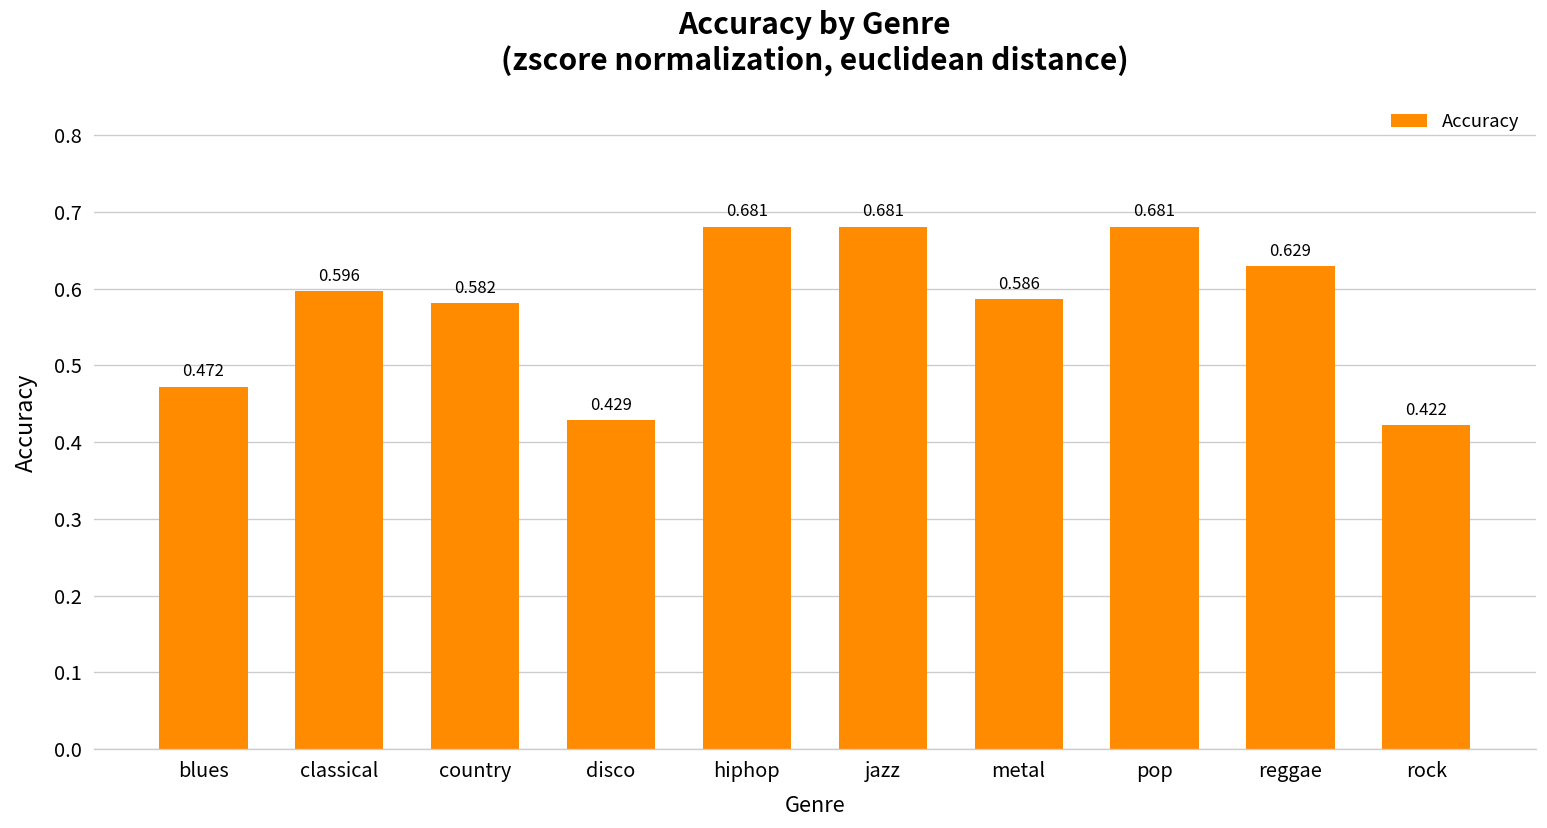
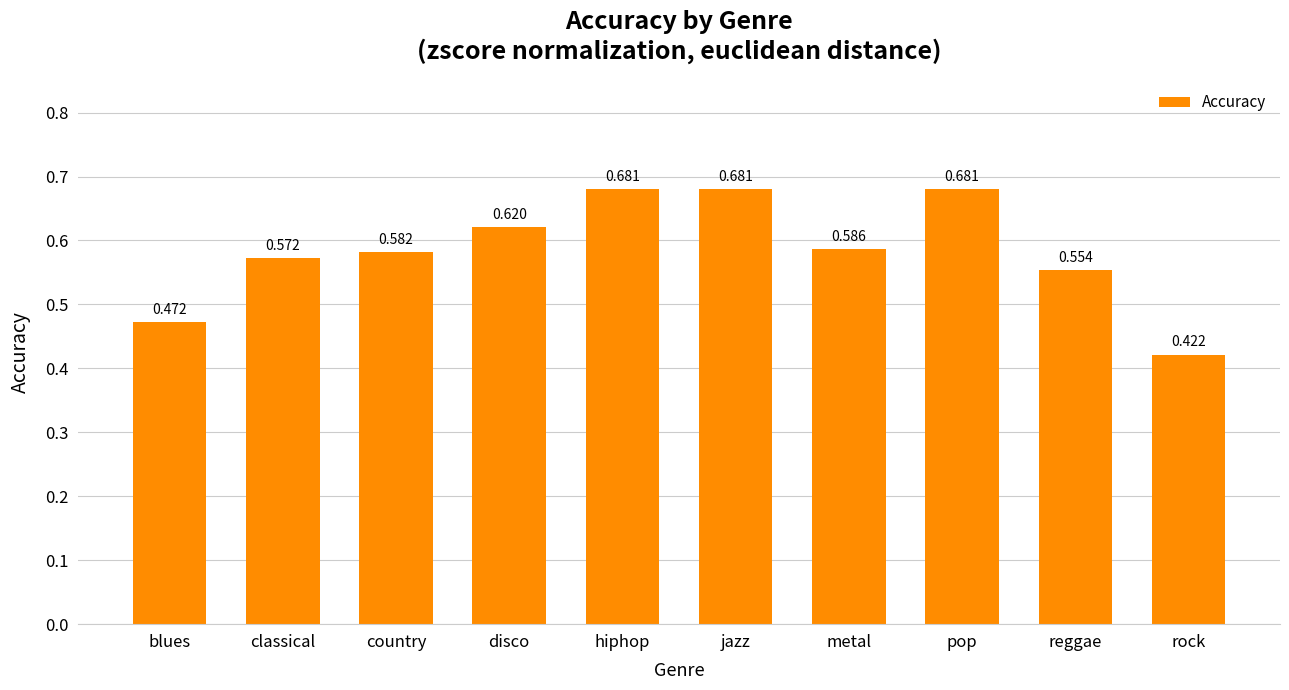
  {
    "blues": 0.472,
-   "classical": 0.596,
+   "classical": 0.572,
    "country": 0.582,
-   "disco": 0.429,
+   "disco": 0.620,
    "hiphop": 0.681,
    "jazz": 0.681,
    "metal": 0.586,
    "pop": 0.681,
-   "reggae": 0.629,
+   "reggae": 0.554,
    "rock": 0.422
  }
